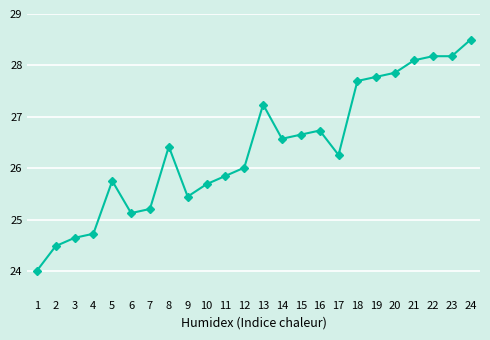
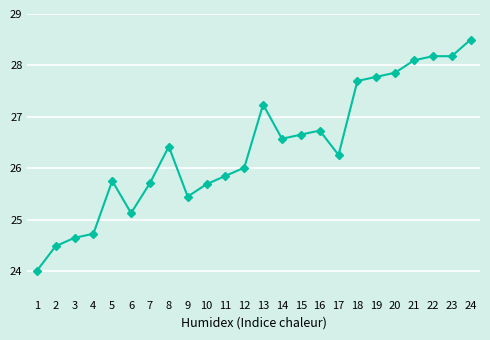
  {
    "1": 24.0,
    "2": 24.5,
    "3": 24.6,
    "4": 24.7,
    "5": 25.8,
    "6": 25.1,
-   "7": 25.2,
+   "7": 25.7,
    "8": 26.4,
    "9": 25.4,
    "10": 25.7,
    "11": 25.8,
    "12": 26.0,
    "13": 27.2,
    "14": 26.6,
    "15": 26.7,
    "16": 26.7,
    "17": 26.3,
    "18": 27.7,
    "19": 27.8,
    "20": 27.9,
    "21": 28.1,
    "22": 28.2,
    "23": 28.2,
    "24": 28.5
  }
